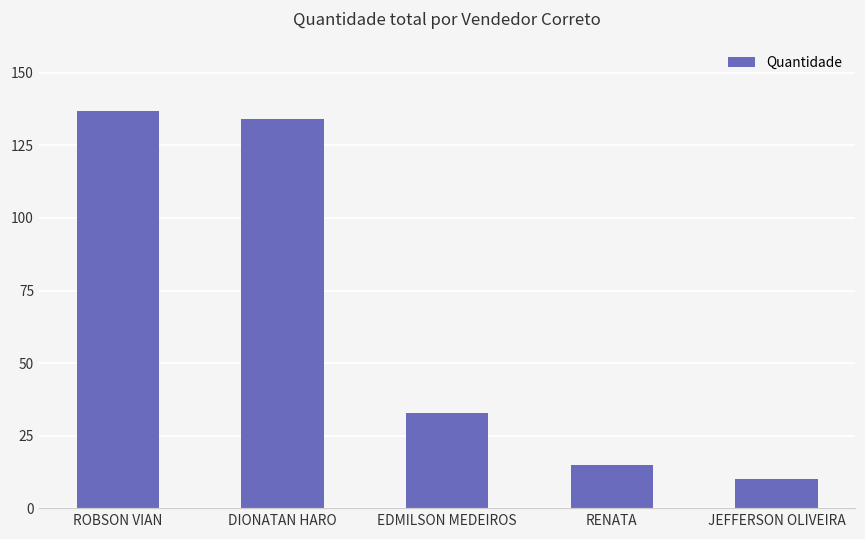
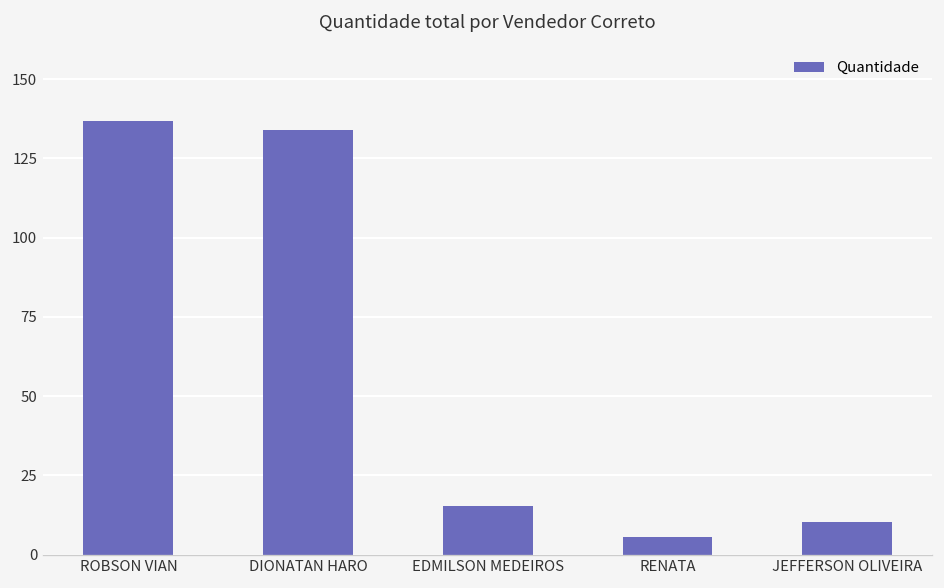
  {
    "ROBSON VIAN": 137,
    "DIONATAN HARO": 134,
-   "EDMILSON MEDEIROS": 33,
-   "RENATA": 15,
+   "EDMILSON MEDEIROS": 15,
+   "RENATA": 5,
    "JEFFERSON OLIVEIRA": 10
  }
